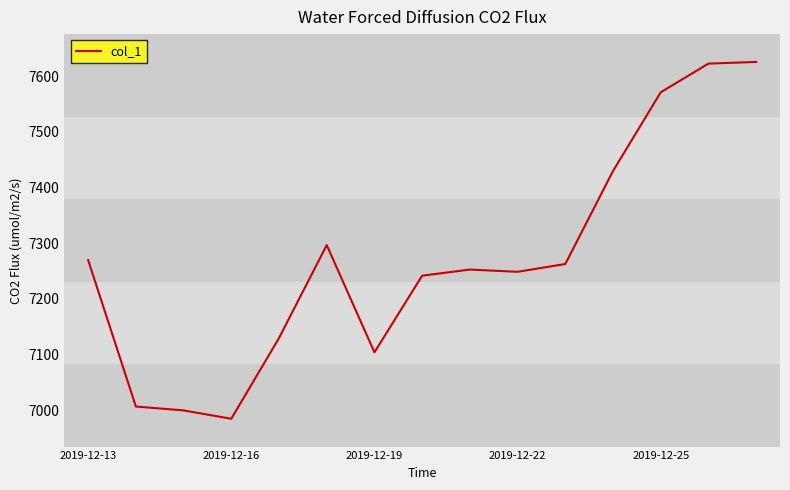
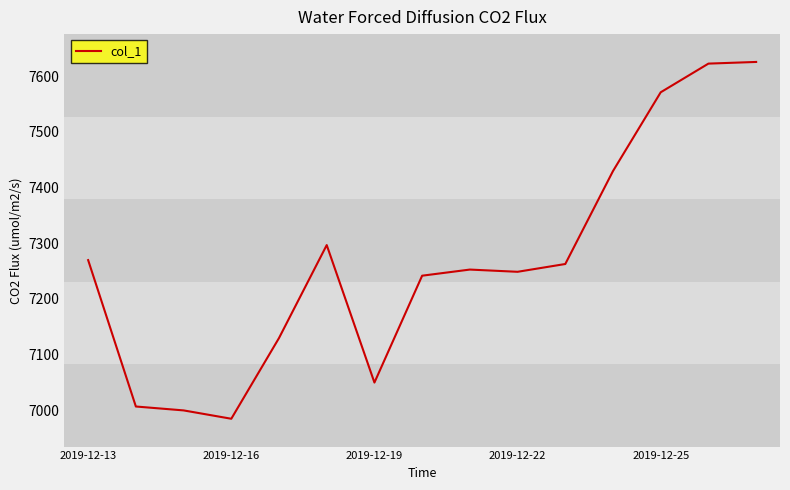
  {
    "2019-12-13": 7270,
    "2019-12-16": 6980,
-   "2019-12-19": 7100,
+   "2019-12-19": 7050,
    "2019-12-22": 7250,
    "2019-12-25": 7570
  }
